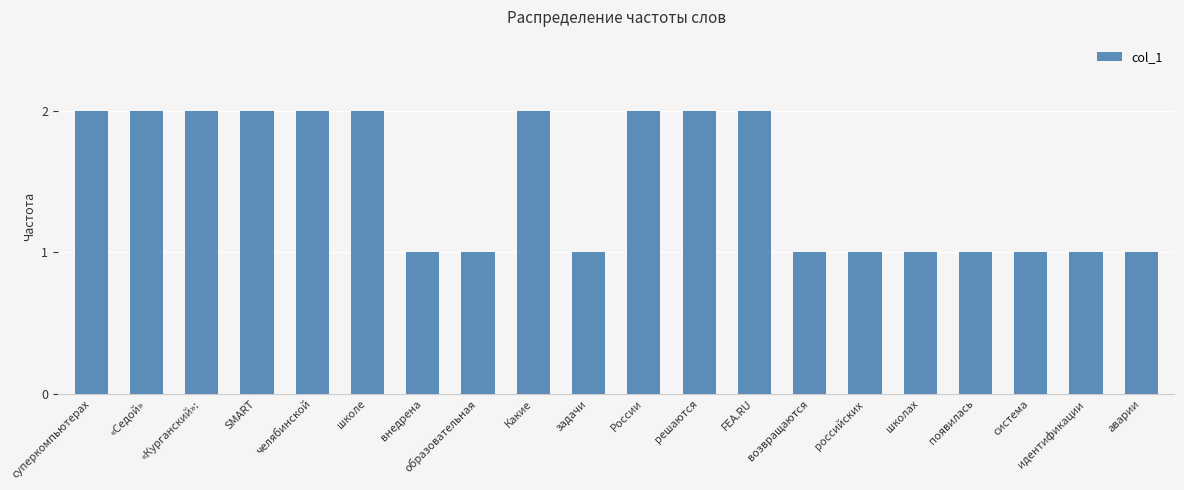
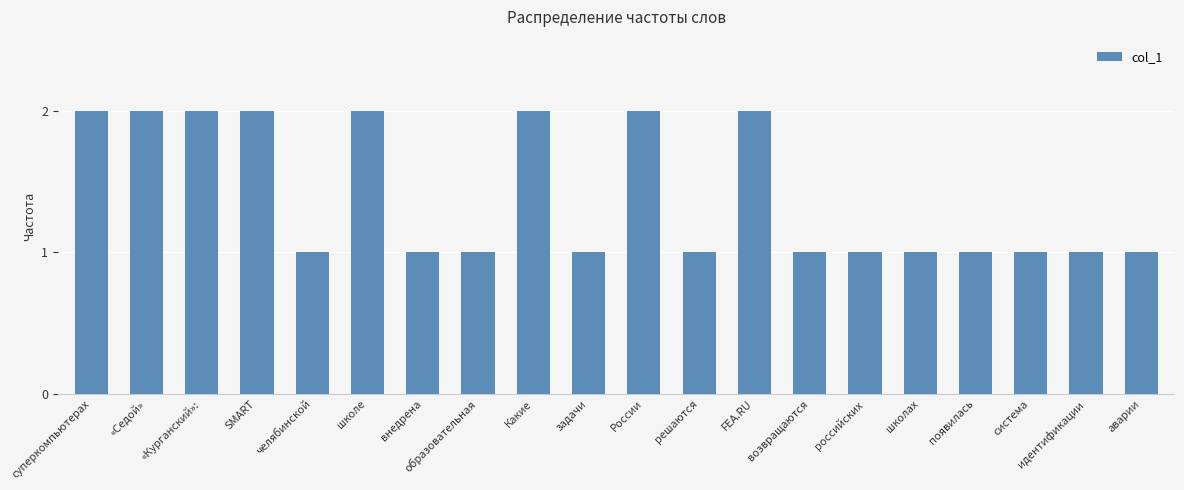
  {
    "суперкомпьютерах": 2,
    "«Седой»": 2,
    "«Курганский»:": 2,
    "SMART": 2,
-   "челябинской": 2,
+   "челябинской": 1,
    "школе": 2,
    "внедрена": 1,
    "образовательная": 1,
    "Какие": 2,
    "задачи": 1,
    "России": 2,
-   "решаются": 2,
+   "решаются": 1,
    "FEA.RU": 2,
    "возвращаются": 1,
    "российских": 1,
    "школах": 1,
    "появилась": 1,
    "система": 1,
    "идентификации": 1,
    "аварии": 1
  }
